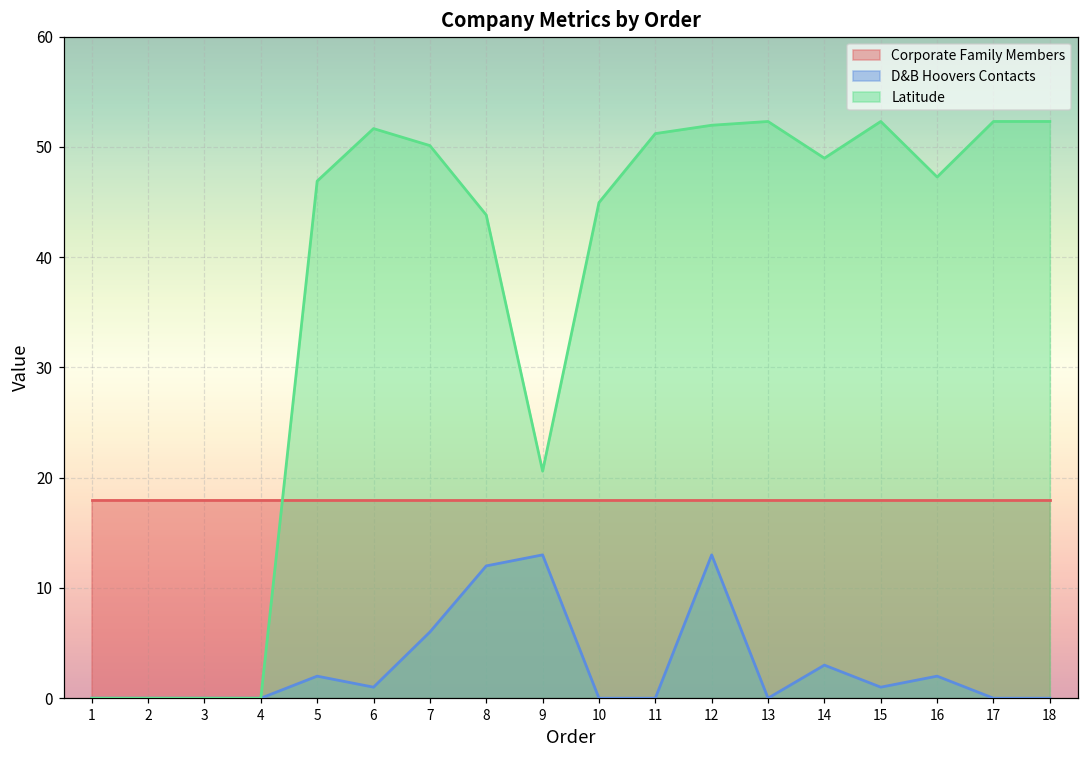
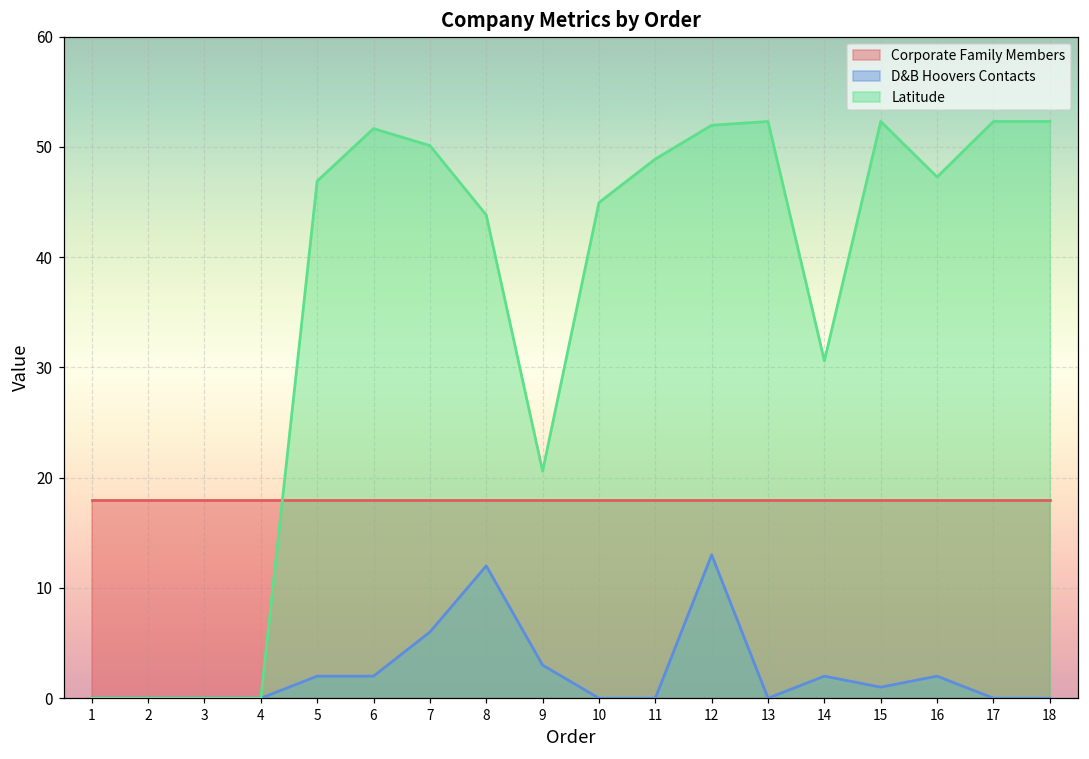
  {
    "Corporate Family Members": {
      "1": 18.0,
      "2": 18.0,
      "3": 18.0,
      "4": 18.0,
      "5": 18.0,
      "6": 18.0,
      "7": 18.0,
      "8": 18.0,
      "9": 18.0,
      "10": 18.0,
      "11": 18.0,
      "12": 18.0,
      "13": 18.0,
      "14": 18.0,
      "15": 18.0,
      "16": 18.0,
      "17": 18.0,
      "18": 18.0
    },
    "D&B Hoovers Contacts": {
      "5": 2,
-     "6": 1,
+     "6": 2,
      "7": 6,
      "8": 12,
-     "9": 13,
+     "9": 3,
      "10": 0,
      "11": 0,
      "12": 13,
      "13": 0,
-     "14": 3,
+     "14": 2,
      "15": 1,
      "16": 2,
      "17": 0,
      "18": 0
    },
    "Latitude": {
      "5": 46.9,
      "6": 51.7,
      "7": 50.1,
      "8": 43.8,
      "9": 20.6,
      "10": 45.0,
-     "11": 51.2,
+     "11": 48.9,
      "12": 52.0,
      "13": 52.3,
-     "14": 49.0,
+     "14": 30.6,
      "15": 52.3,
      "16": 47.3,
      "17": 52.3,
      "18": 52.3
    }
  }
